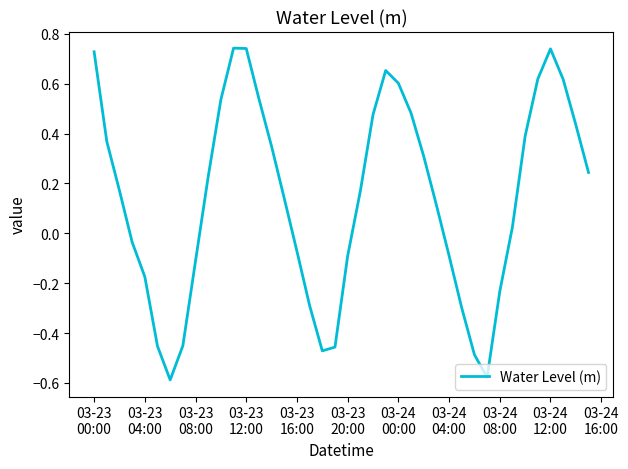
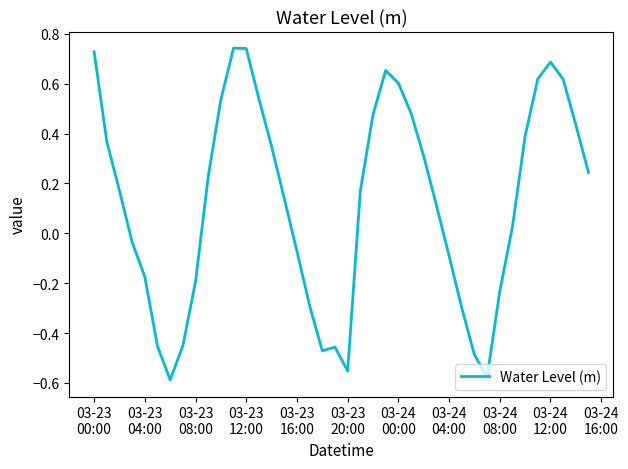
  {
    "03-23 00:00": 0.73,
    "03-23 04:00": -0.17,
-   "03-23 08:00": -0.11,
+   "03-23 08:00": -0.19,
    "03-23 12:00": 0.74,
    "03-23 16:00": -0.07,
-   "03-23 20:00": -0.09,
+   "03-23 20:00": -0.55,
    "03-24 00:00": 0.60,
    "03-24 04:00": -0.09,
    "03-24 08:00": -0.23,
-   "03-24 12:00": 0.74
+   "03-24 12:00": 0.69
  }
